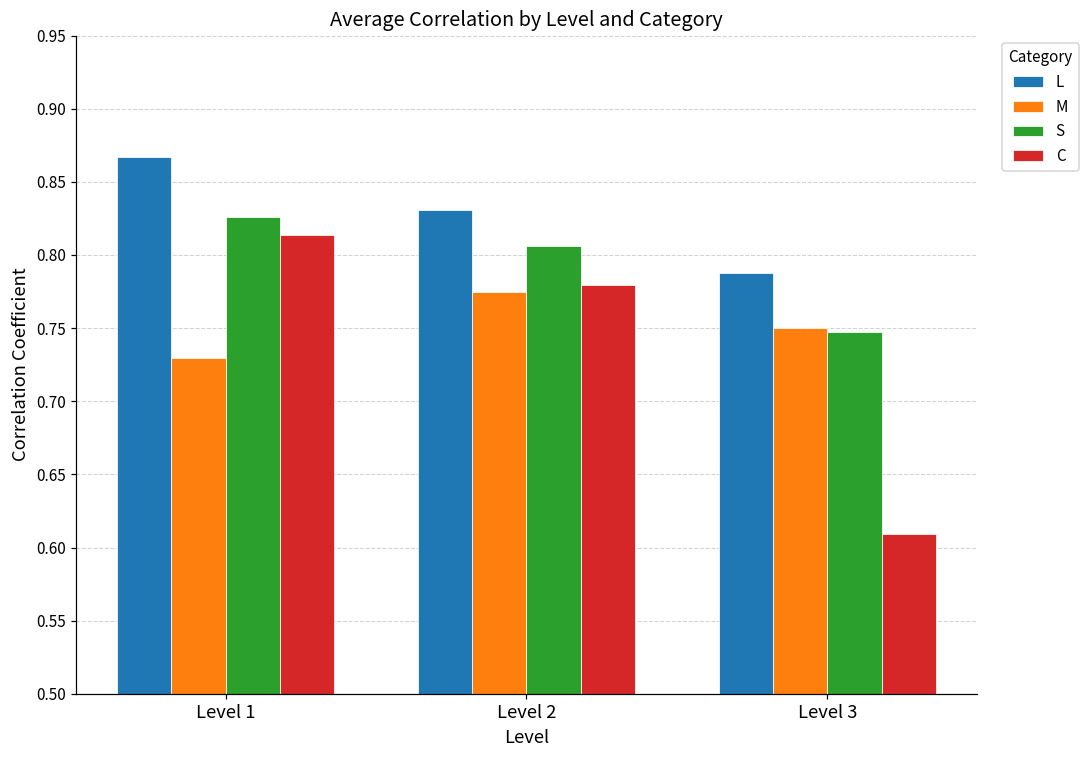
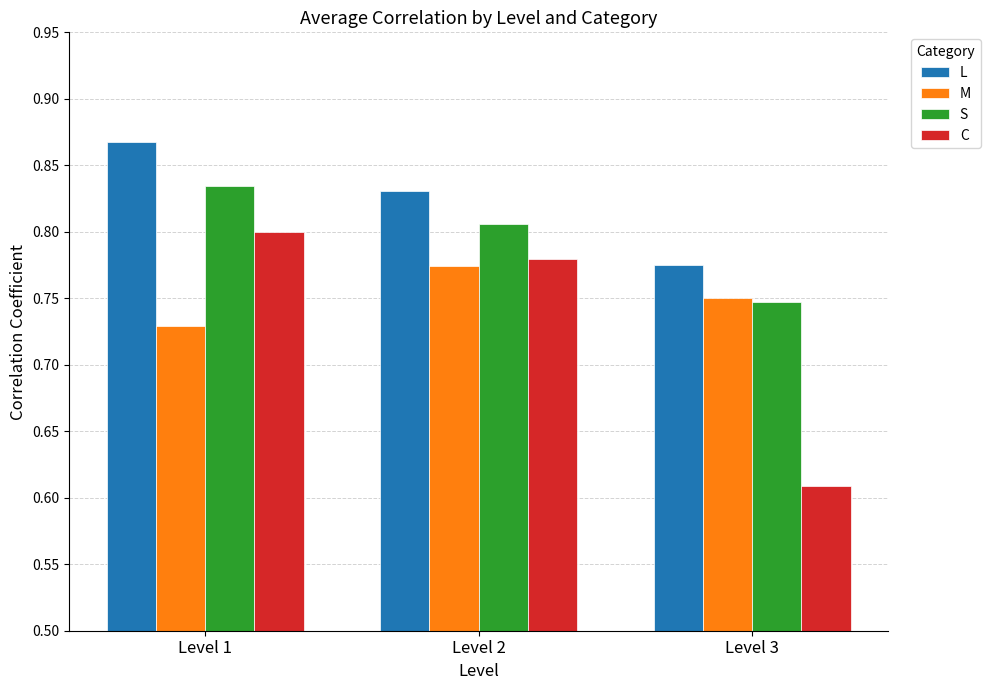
  {
    "L": {
      "Level 1": 0.867,
      "Level 2": 0.831,
-     "Level 3": 0.788
+     "Level 3": 0.775
    },
    "M": {
      "Level 1": 0.729,
      "Level 2": 0.774,
      "Level 3": 0.750
    },
    "S": {
-     "Level 1": 0.826,
+     "Level 1": 0.834,
      "Level 2": 0.806,
      "Level 3": 0.747
    },
    "C": {
-     "Level 1": 0.814,
+     "Level 1": 0.799,
      "Level 2": 0.779,
      "Level 3": 0.609
    }
  }
